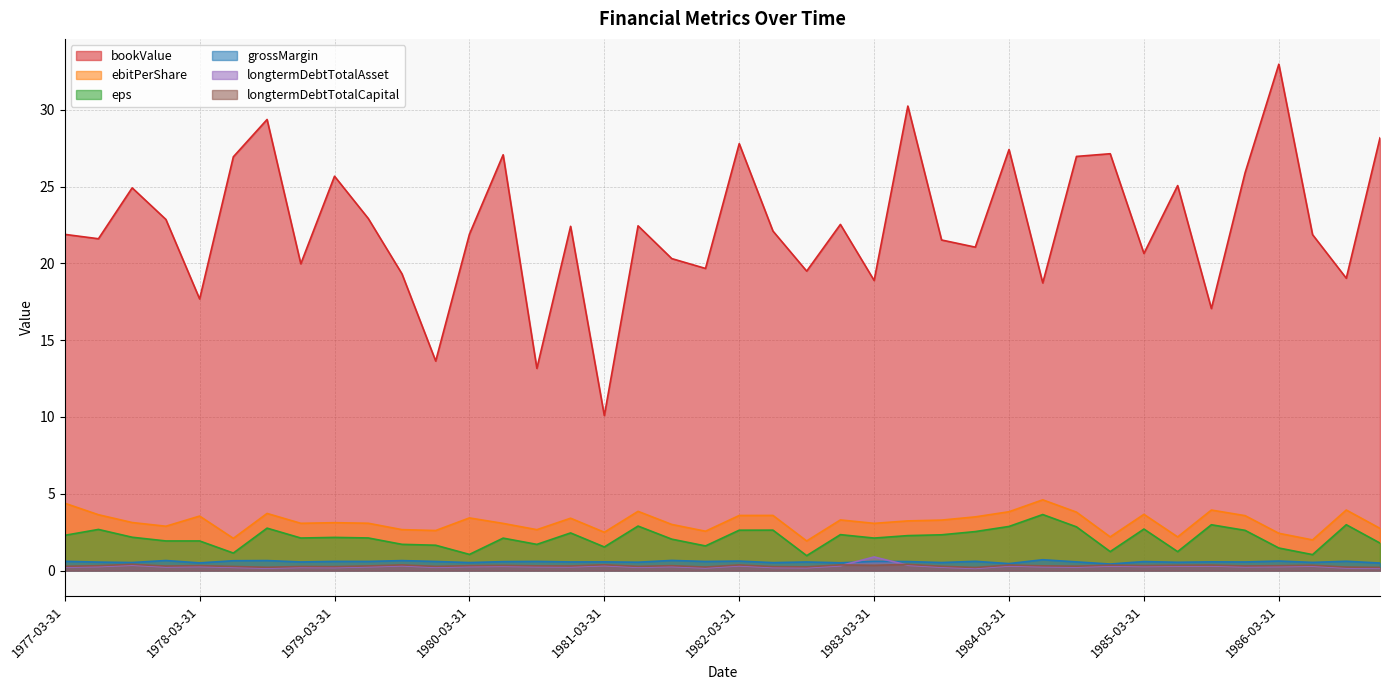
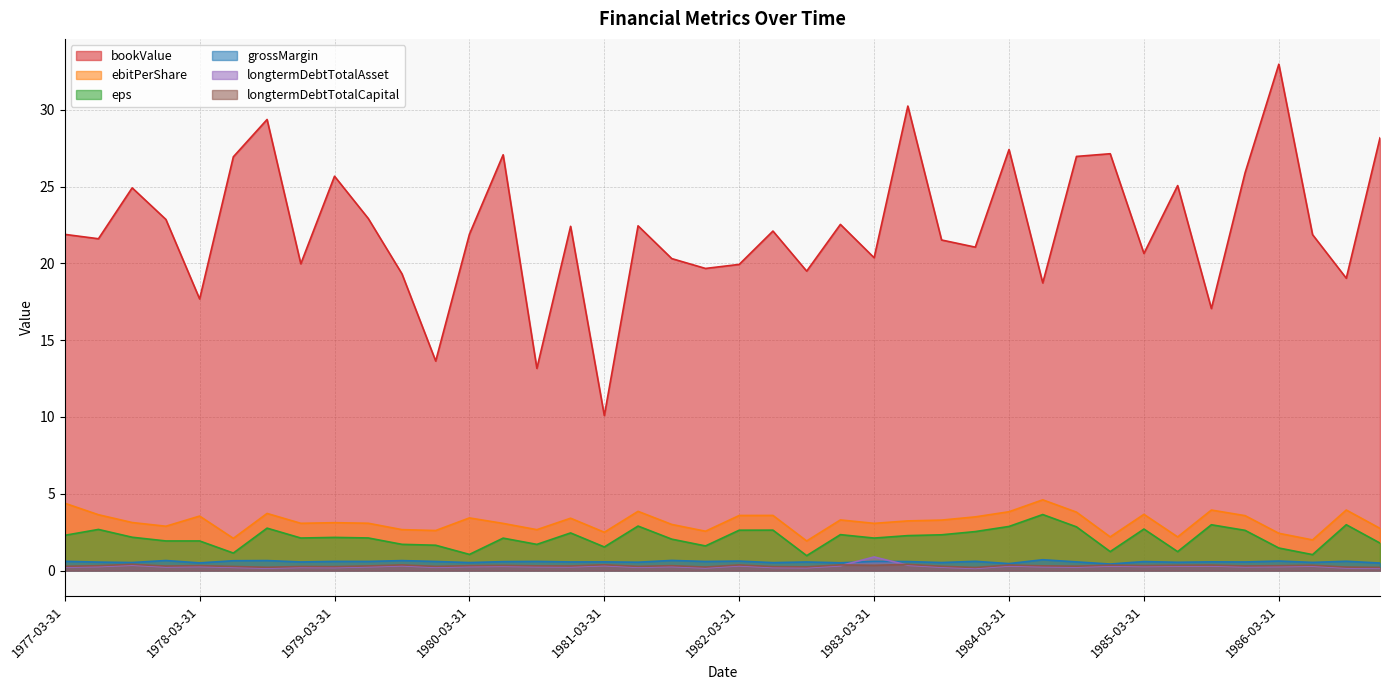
  {
    "bookValue": {
      "1977-03-31": 21.9,
      "1978-03-31": 17.7,
      "1979-03-31": 25.7,
      "1980-03-31": 21.9,
      "1981-03-31": 10.1,
-     "1982-03-31": 27.8,
-     "1983-03-31": 18.9,
+     "1982-03-31": 19.9,
+     "1983-03-31": 20.4,
      "1984-03-31": 27.4,
      "1985-03-31": 20.6,
      "1986-03-31": 33.0
    },
    "ebitPerShare": {
      "1977-03-31": 4.4,
      "1978-03-31": 3.5,
      "1979-03-31": 3.1,
      "1980-03-31": 3.4,
      "1981-03-31": 2.5,
      "1982-03-31": 3.6,
      "1983-03-31": 3.1,
      "1984-03-31": 3.8,
      "1985-03-31": 3.7,
      "1986-03-31": 2.4
    },
    "eps": {
      "1977-03-31": 2.3,
      "1978-03-31": 1.9,
      "1979-03-31": 2.2,
      "1980-03-31": 1.0,
      "1981-03-31": 1.5,
      "1982-03-31": 2.6,
      "1983-03-31": 2.1,
      "1984-03-31": 2.9,
      "1985-03-31": 2.7,
      "1986-03-31": 1.5
    },
    "grossMargin": {
      "1977-03-31": 0.6,
      "1978-03-31": 0.5,
      "1979-03-31": 0.6,
      "1980-03-31": 0.5,
      "1981-03-31": 0.6,
      "1982-03-31": 0.6,
      "1983-03-31": 0.6,
      "1985-03-31": 0.6,
      "1986-03-31": 0.6
    },
    "longtermDebtTotalAsset": {
      "1983-03-31": 0.9
    },
    "longtermDebtTotalCapital": {
      "1983-03-31": 0.3
    }
  }
